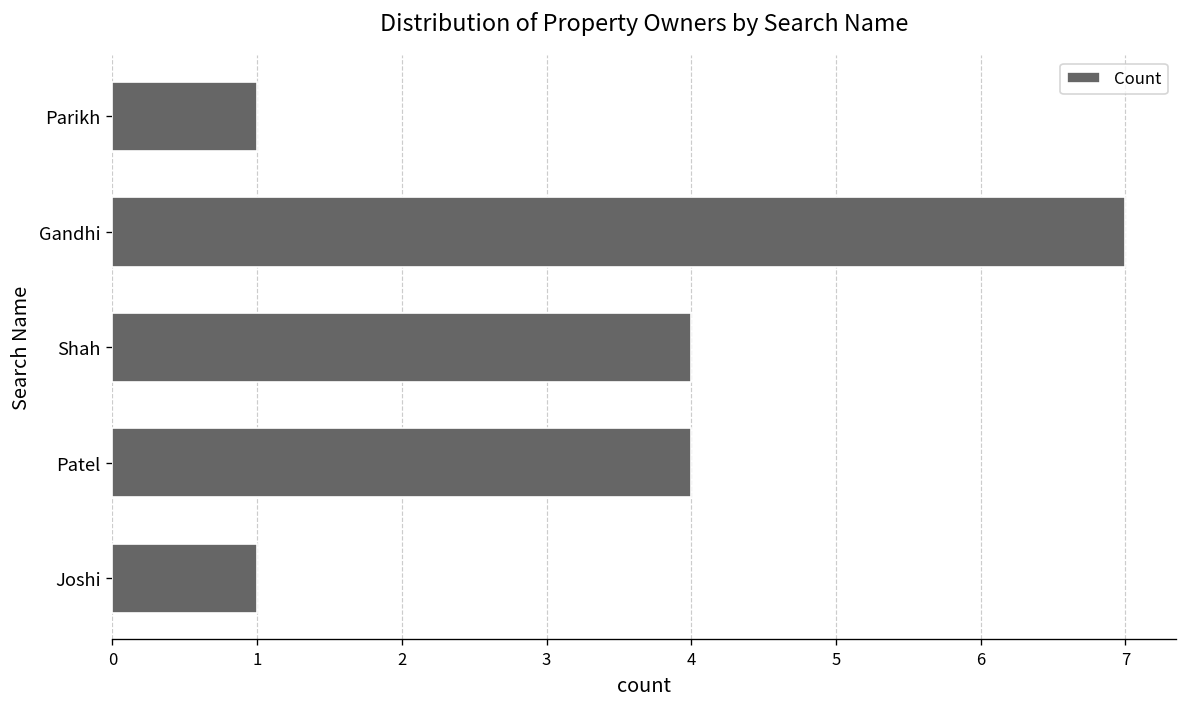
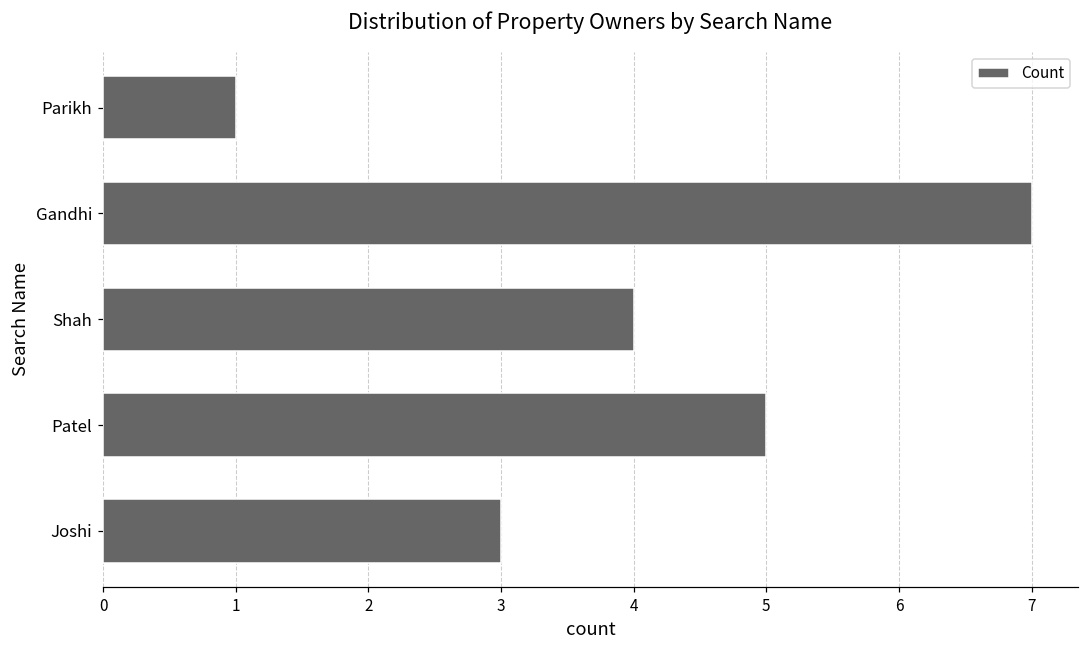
  {
    "Parikh": 1,
    "Gandhi": 7,
    "Shah": 4,
-   "Patel": 4,
-   "Joshi": 1
+   "Patel": 5,
+   "Joshi": 3
  }
